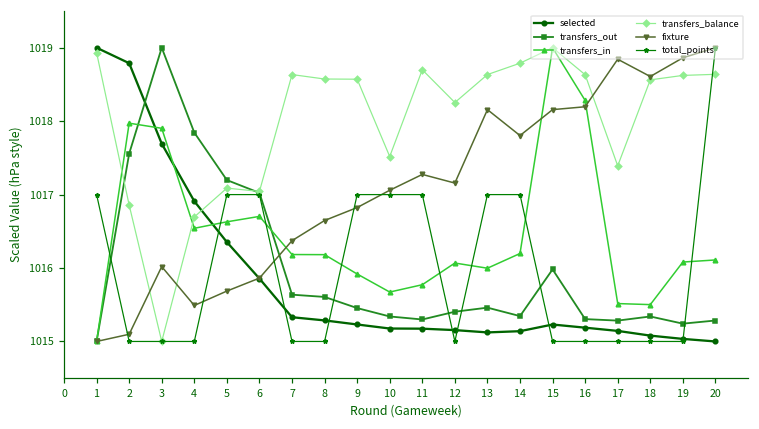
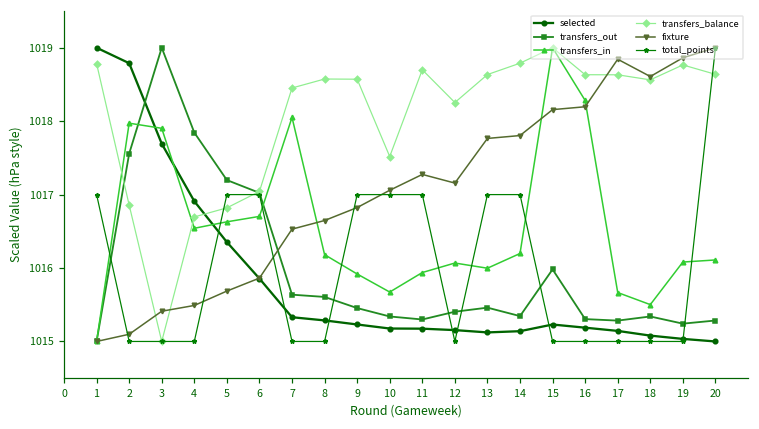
  {
    "transfers_in": {
      "2": 1018.0,
      "3": 1017.9,
      "4": 1016.5,
      "5": 1016.6,
      "6": 1016.7,
-     "7": 1016.2,
+     "7": 1018.1,
      "8": 1016.2,
      "9": 1015.9,
      "10": 1015.7,
-     "11": 1015.8,
+     "11": 1015.9,
      "12": 1016.1,
      "13": 1016.0,
      "14": 1016.2,
      "16": 1018.3,
-     "17": 1015.5,
+     "17": 1015.7,
      "18": 1015.5,
      "19": 1016.1,
      "20": 1016.1
    },
    "transfers_balance": {
-     "1": 1018.9,
+     "1": 1018.8,
      "2": 1016.9,
      "4": 1016.7,
-     "5": 1017.1,
-     "7": 1018.6,
+     "5": 1016.8,
+     "7": 1018.5,
      "8": 1018.6,
      "9": 1018.6,
      "10": 1017.5,
      "11": 1018.7,
      "12": 1018.3,
      "13": 1018.6,
      "14": 1018.8,
      "16": 1018.6,
-     "17": 1017.4,
+     "17": 1018.6,
      "18": 1018.6,
-     "19": 1018.6,
+     "19": 1018.8,
      "20": 1018.6
    },
    "fixture": {
      "2": 1015.1,
-     "3": 1016.0,
+     "3": 1015.4,
      "4": 1015.5,
      "5": 1015.7,
-     "7": 1016.4,
+     "7": 1016.5,
      "8": 1016.6,
      "9": 1016.8,
      "10": 1017.1,
      "11": 1017.3,
      "12": 1017.2,
-     "13": 1018.2,
+     "13": 1017.8,
      "14": 1017.8,
      "15": 1018.2,
      "16": 1018.2,
      "18": 1018.6
    }
  }
